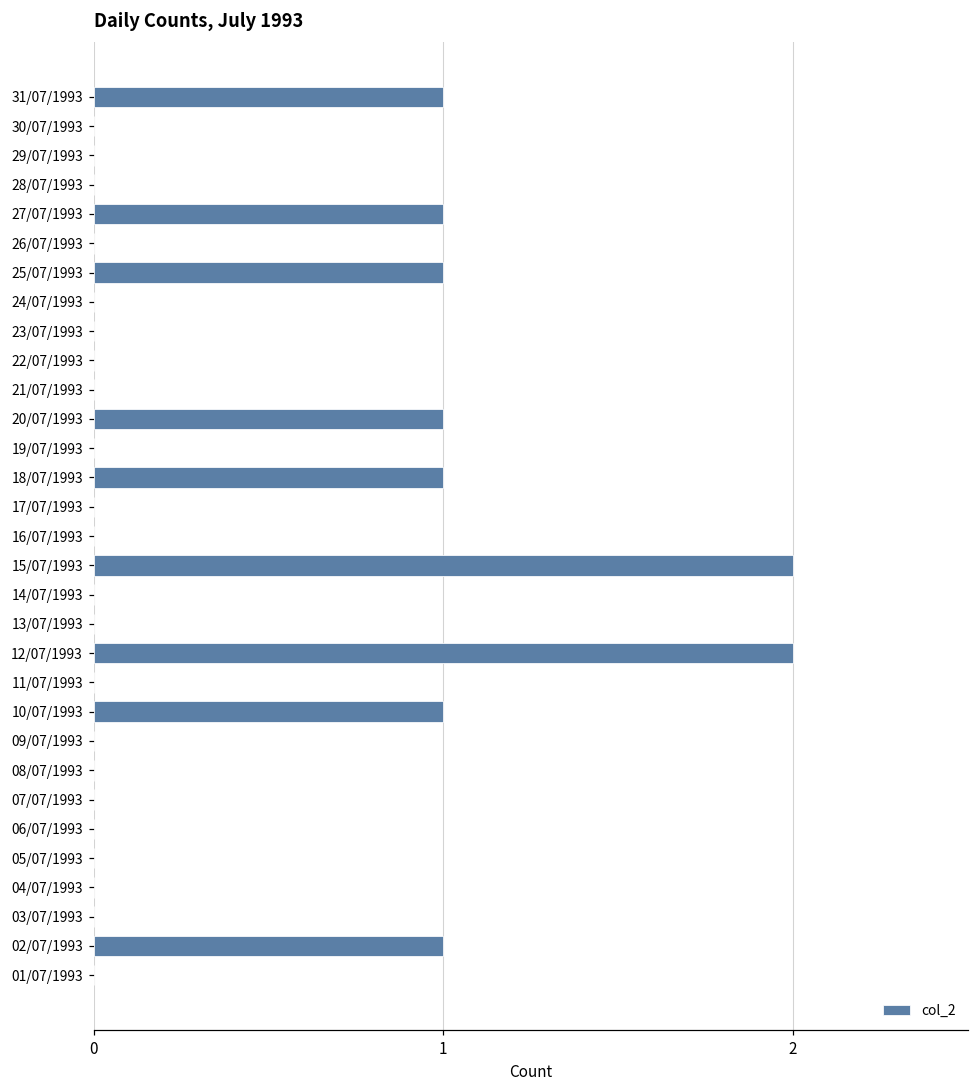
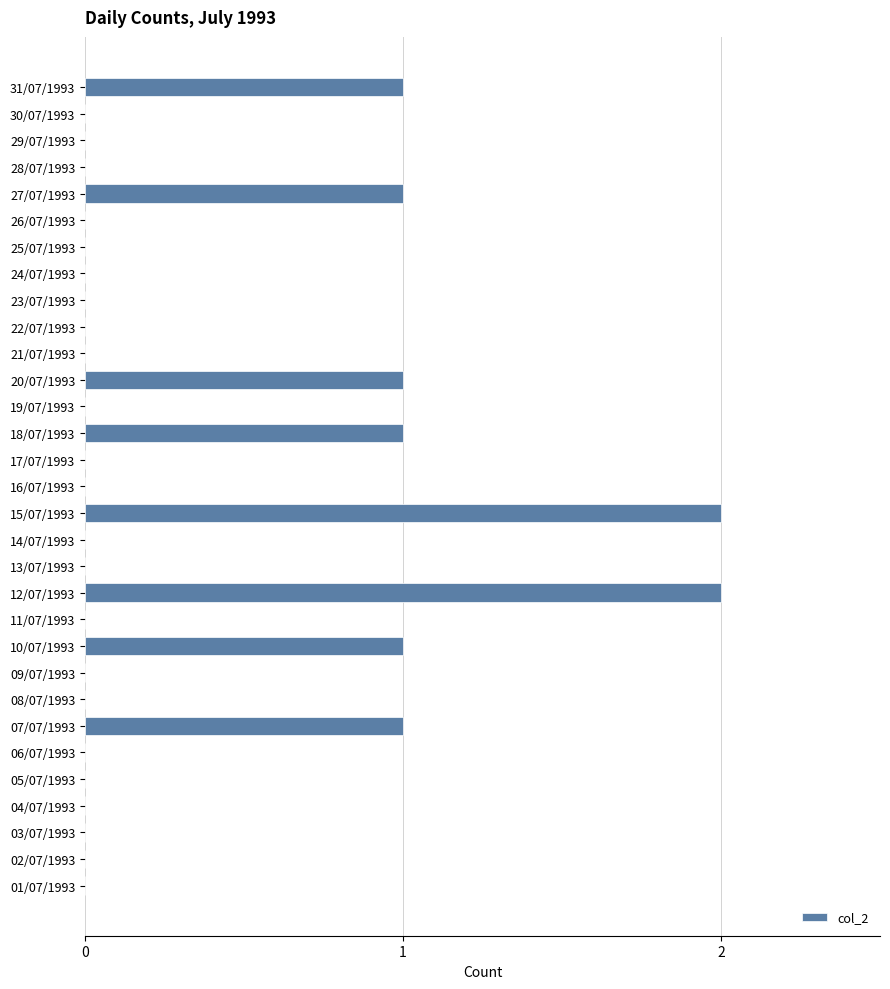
  {
    "31/07/1993": 1,
    "30/07/1993": 0,
    "29/07/1993": 0,
    "28/07/1993": 0,
    "27/07/1993": 1,
    "26/07/1993": 0,
-   "25/07/1993": 1,
+   "25/07/1993": 0,
    "24/07/1993": 0,
    "23/07/1993": 0,
    "22/07/1993": 0,
    "21/07/1993": 0,
    "20/07/1993": 1,
    "19/07/1993": 0,
    "18/07/1993": 1,
    "17/07/1993": 0,
    "16/07/1993": 0,
    "15/07/1993": 2,
    "14/07/1993": 0,
    "13/07/1993": 0,
    "12/07/1993": 2,
    "11/07/1993": 0,
    "10/07/1993": 1,
    "09/07/1993": 0,
    "08/07/1993": 0,
-   "07/07/1993": 0,
+   "07/07/1993": 1,
    "06/07/1993": 0,
    "05/07/1993": 0,
    "04/07/1993": 0,
    "03/07/1993": 0,
-   "02/07/1993": 1,
+   "02/07/1993": 0,
    "01/07/1993": 0
  }
